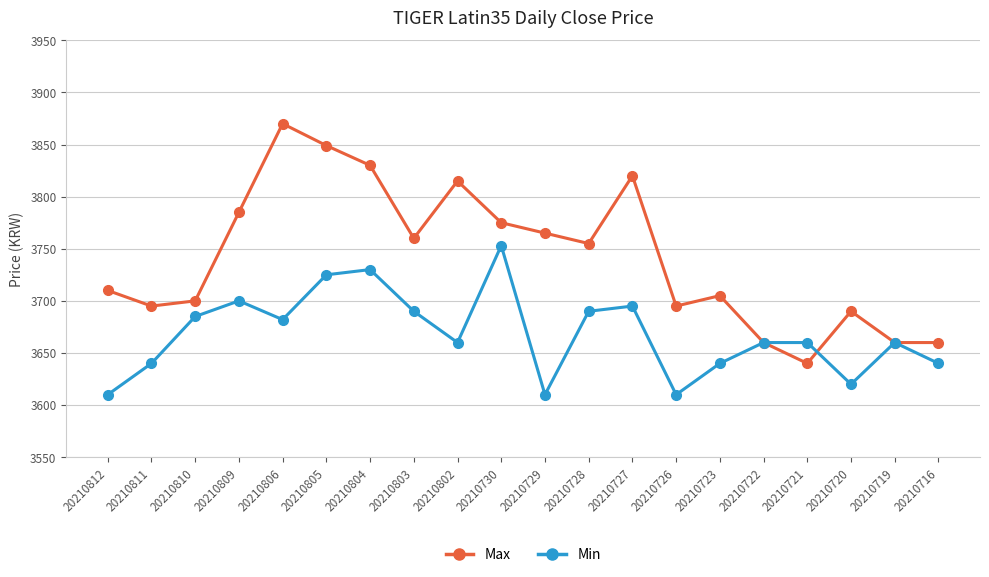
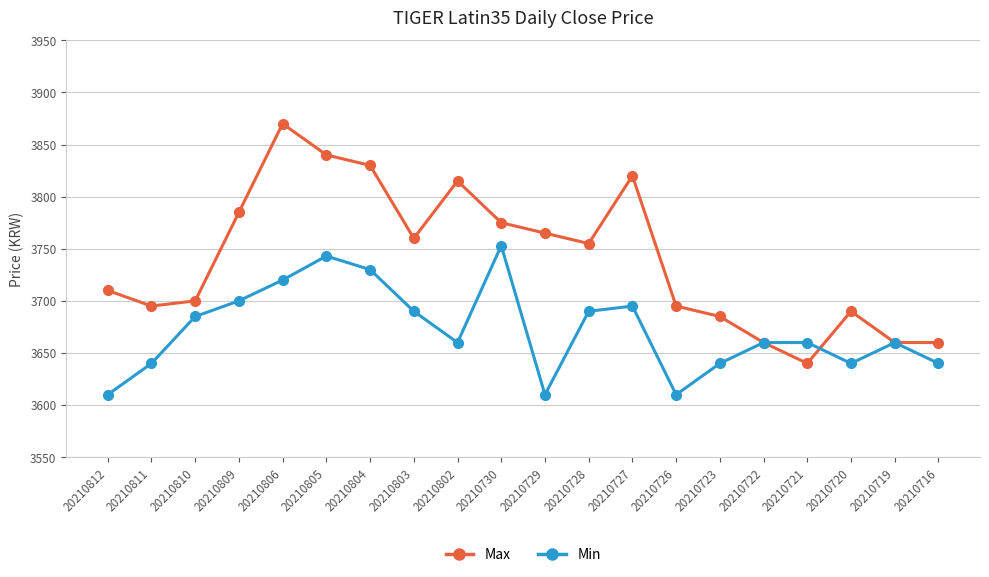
  {
    "Max": {
      "20210812": 3710,
      "20210811": 3695,
      "20210810": 3700,
      "20210809": 3785,
      "20210806": 3870,
-     "20210805": 3849,
+     "20210805": 3840,
      "20210804": 3830,
      "20210803": 3760,
      "20210802": 3815,
      "20210730": 3775,
      "20210729": 3765,
      "20210728": 3755,
      "20210727": 3820,
      "20210726": 3695,
-     "20210723": 3705,
+     "20210723": 3685,
      "20210721": 3640,
      "20210720": 3690,
      "20210716": 3660
    },
    "Min": {
      "20210812": 3610,
      "20210811": 3640,
      "20210810": 3685,
      "20210809": 3700,
-     "20210806": 3682,
-     "20210805": 3725,
+     "20210806": 3720,
+     "20210805": 3743,
      "20210804": 3730,
      "20210803": 3690,
      "20210802": 3660,
      "20210730": 3753,
      "20210729": 3610,
      "20210728": 3690,
      "20210727": 3695,
      "20210726": 3610,
      "20210723": 3640,
      "20210721": 3660,
-     "20210720": 3620,
+     "20210720": 3640,
      "20210716": 3640
    }
  }
